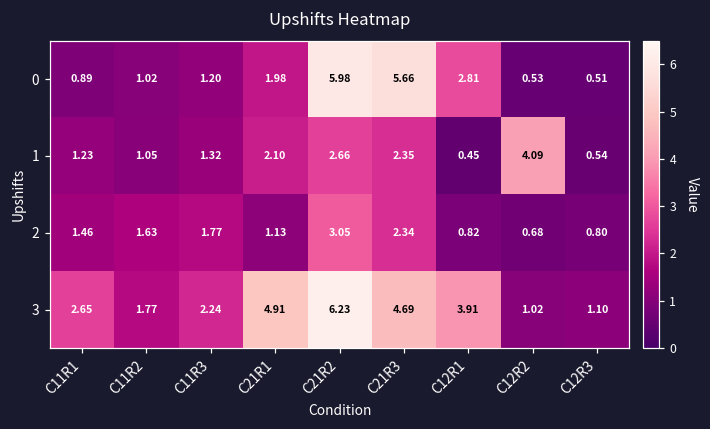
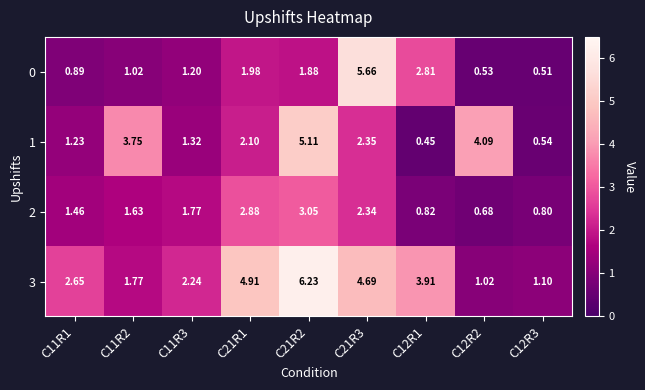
  {
    "0": {
      "C11R1": 0.89,
      "C11R2": 1.02,
      "C11R3": 1.20,
      "C21R1": 1.98,
-     "C21R2": 5.98,
+     "C21R2": 1.88,
      "C21R3": 5.66,
      "C12R1": 2.81,
      "C12R2": 0.53,
      "C12R3": 0.51
    },
    "1": {
      "C11R1": 1.23,
-     "C11R2": 1.05,
+     "C11R2": 3.75,
      "C11R3": 1.32,
      "C21R1": 2.10,
-     "C21R2": 2.66,
+     "C21R2": 5.11,
      "C21R3": 2.35,
      "C12R1": 0.45,
      "C12R2": 4.09,
      "C12R3": 0.54
    },
    "2": {
      "C11R1": 1.46,
      "C11R2": 1.63,
      "C11R3": 1.77,
-     "C21R1": 1.13,
+     "C21R1": 2.88,
      "C21R2": 3.05,
      "C21R3": 2.34,
      "C12R1": 0.82,
      "C12R2": 0.68,
      "C12R3": 0.80
    },
    "3": {
      "C11R1": 2.65,
      "C11R2": 1.77,
      "C11R3": 2.24,
      "C21R1": 4.91,
      "C21R2": 6.23,
      "C21R3": 4.69,
      "C12R1": 3.91,
      "C12R2": 1.02,
      "C12R3": 1.10
    }
  }
